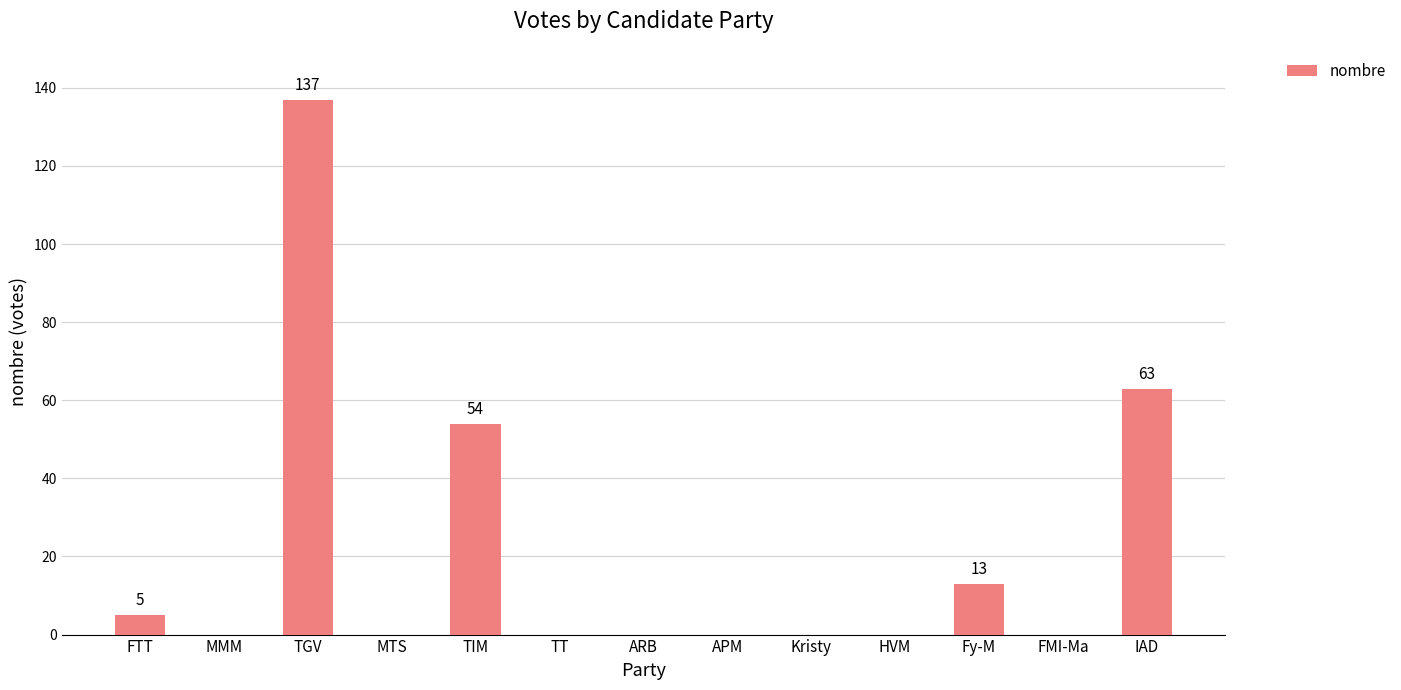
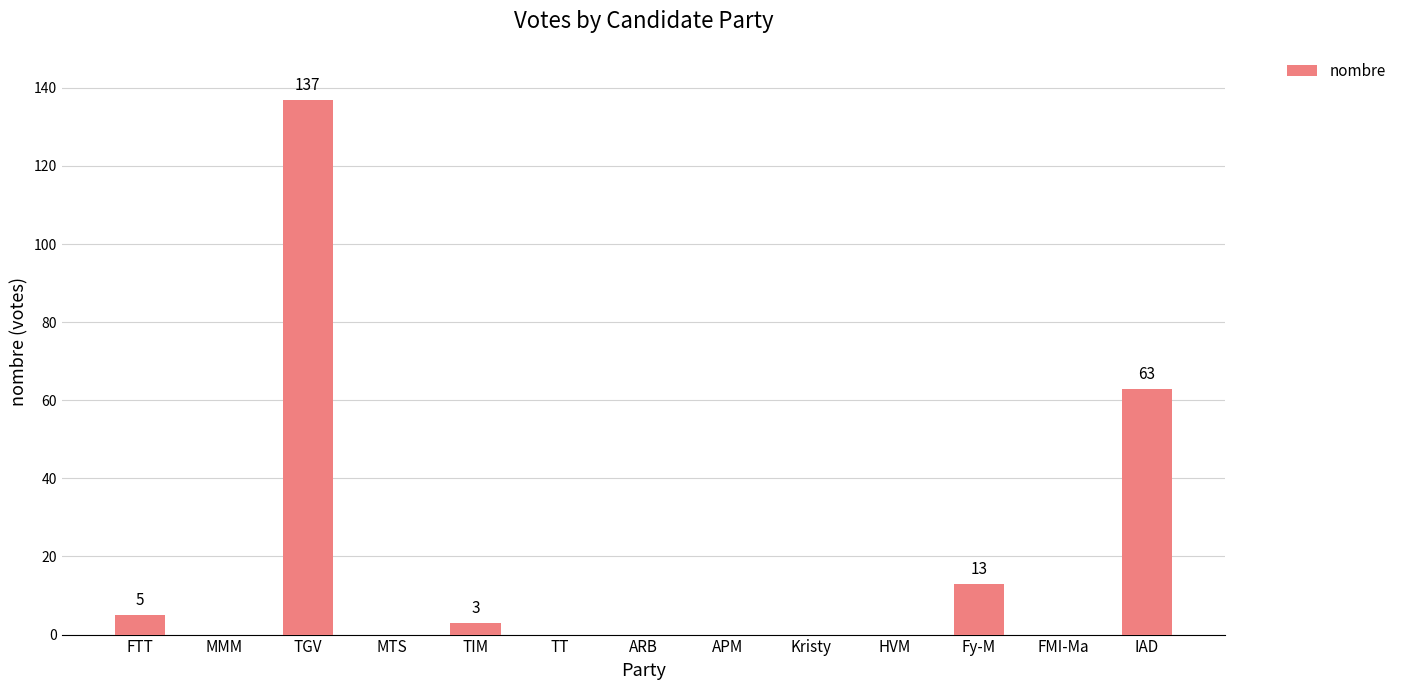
  {
    "FTT": 5,
    "TGV": 137,
-   "TIM": 54,
+   "TIM": 3,
    "Fy-M": 13,
    "IAD": 63
  }
